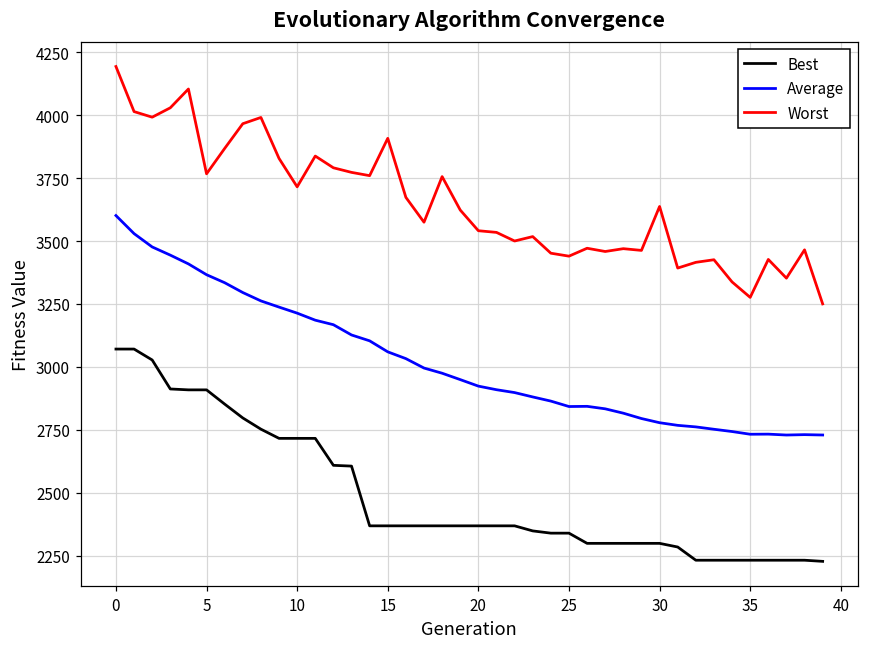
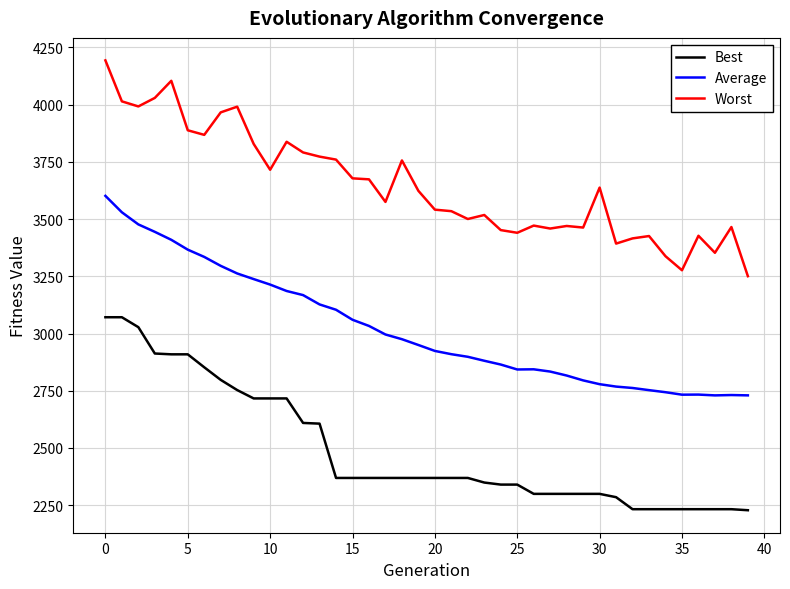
  {
    "Best": {
      "0": 3070,
      "5": 2910,
      "10": 2720,
      "15": 2370,
      "20": 2370,
      "25": 2340,
      "30": 2300,
      "35": 2230
    },
    "Average": {
      "0": 3600,
      "5": 3370,
      "10": 3210,
      "15": 3060,
      "20": 2920,
      "25": 2840,
      "30": 2780,
      "35": 2730
    },
    "Worst": {
      "0": 4190,
-     "5": 3770,
+     "5": 3890,
      "10": 3720,
-     "15": 3910,
+     "15": 3680,
      "20": 3540,
      "25": 3440,
      "30": 3640,
      "35": 3280
    }
  }
